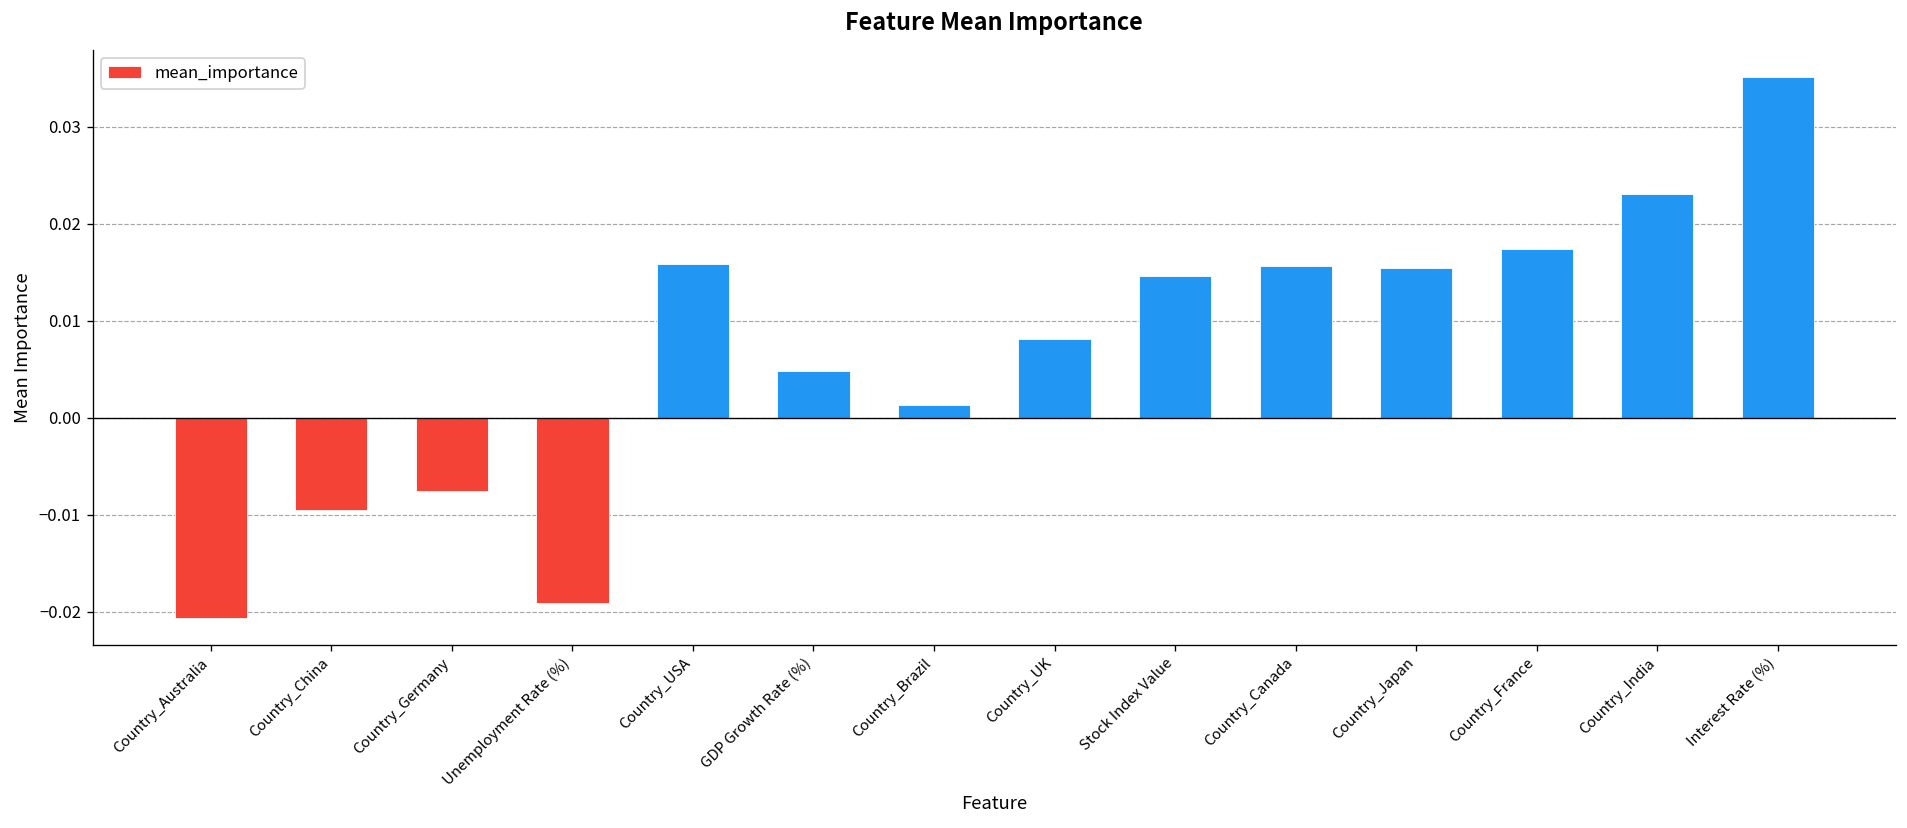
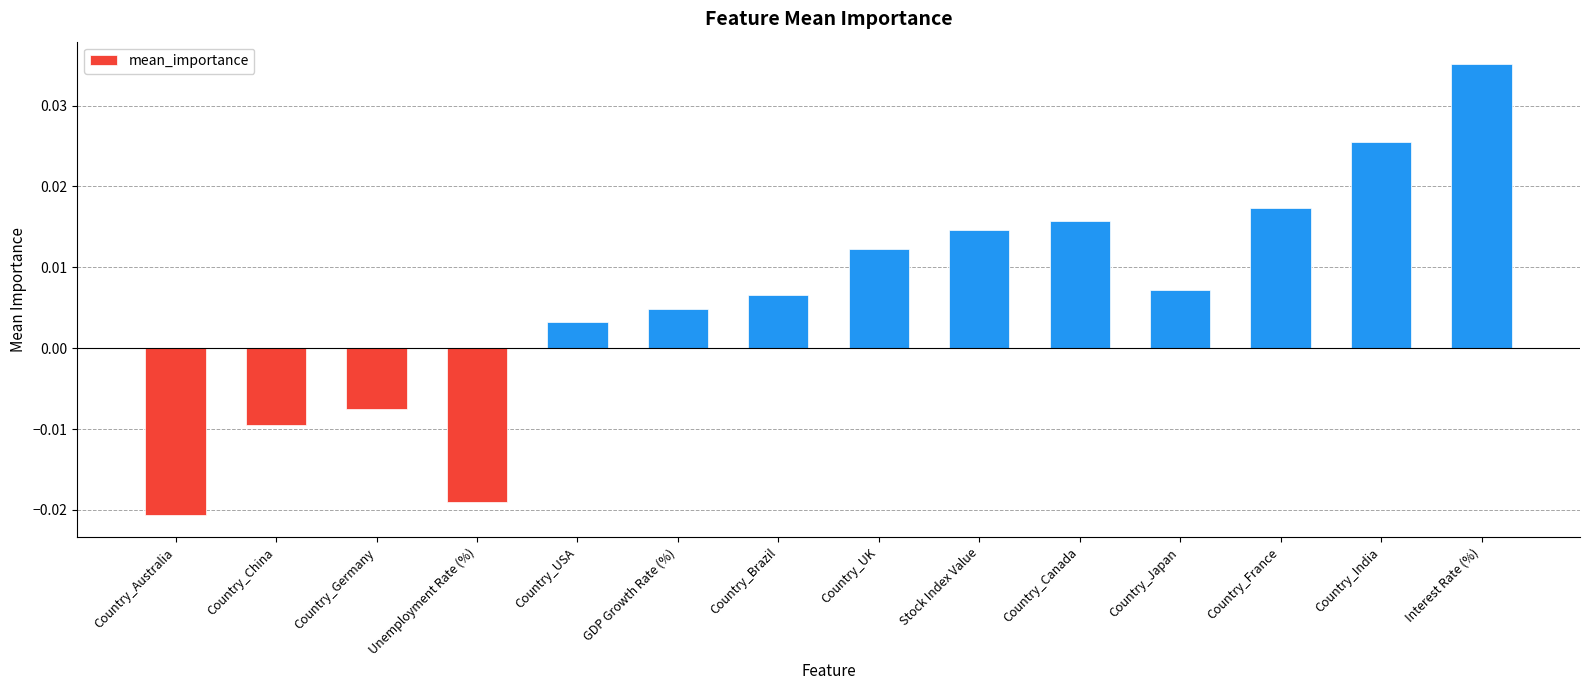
  {
    "Country_Australia": -0.021,
    "Country_China": -0.010,
    "Country_Germany": -0.008,
    "Unemployment Rate (%)": -0.019,
-   "Country_USA": 0.016,
+   "Country_USA": 0.003,
    "GDP Growth Rate (%)": 0.005,
-   "Country_Brazil": 0.001,
-   "Country_UK": 0.008,
+   "Country_Brazil": 0.007,
+   "Country_UK": 0.012,
    "Stock Index Value": 0.015,
    "Country_Canada": 0.016,
-   "Country_Japan": 0.015,
+   "Country_Japan": 0.007,
    "Country_France": 0.017,
-   "Country_India": 0.023,
+   "Country_India": 0.025,
    "Interest Rate (%)": 0.035
  }
